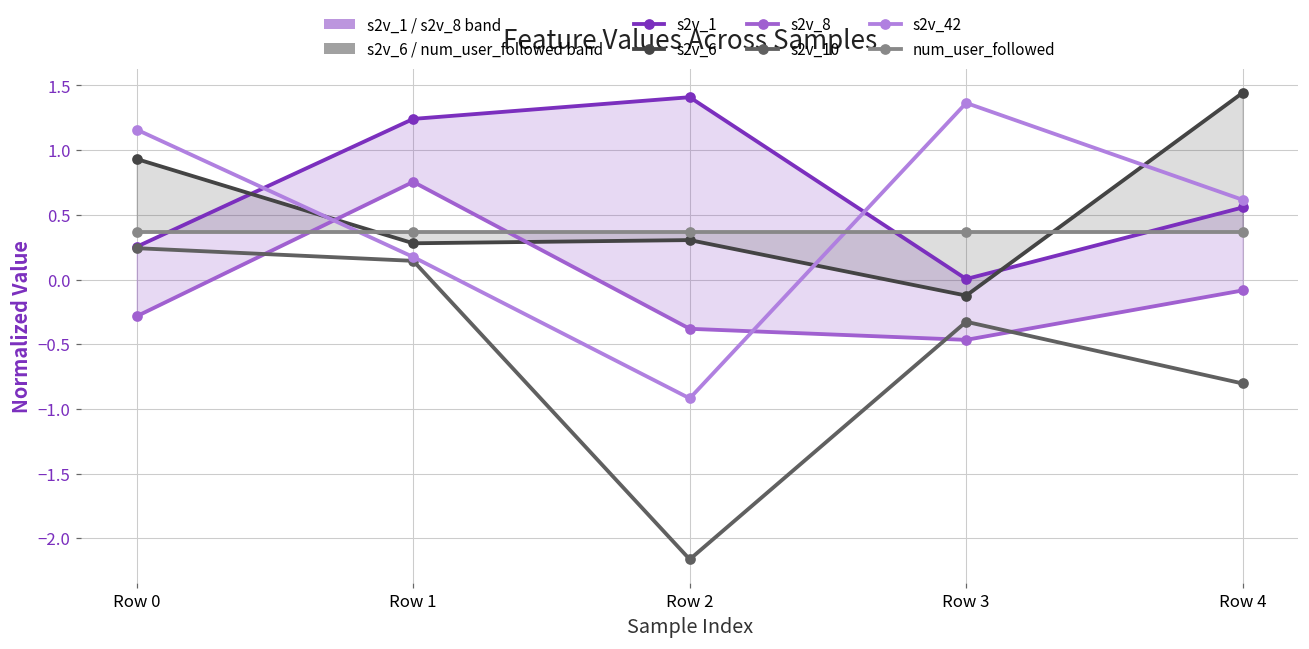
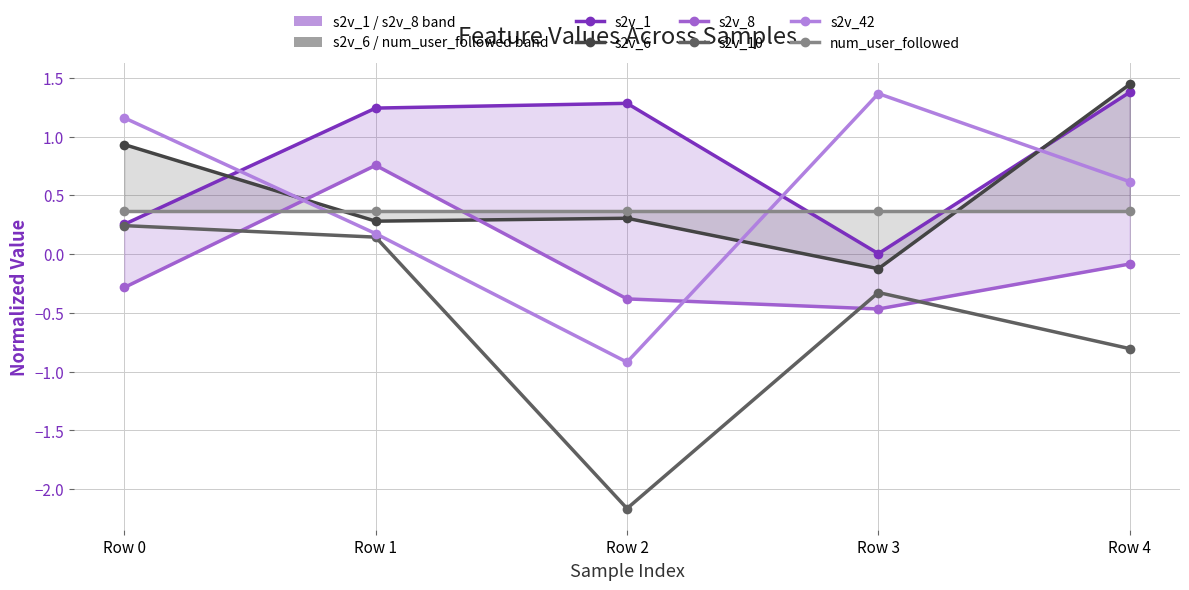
  {
    "s2v_1": {
      "Row 1": 1.24,
-     "Row 2": 1.41,
+     "Row 2": 1.28,
      "Row 3": 0.00,
-     "Row 4": 0.56
+     "Row 4": 1.38
    },
    "num_user_followed": {
      "Row 0": 0.37,
      "Row 4": 0.37
    }
  }
